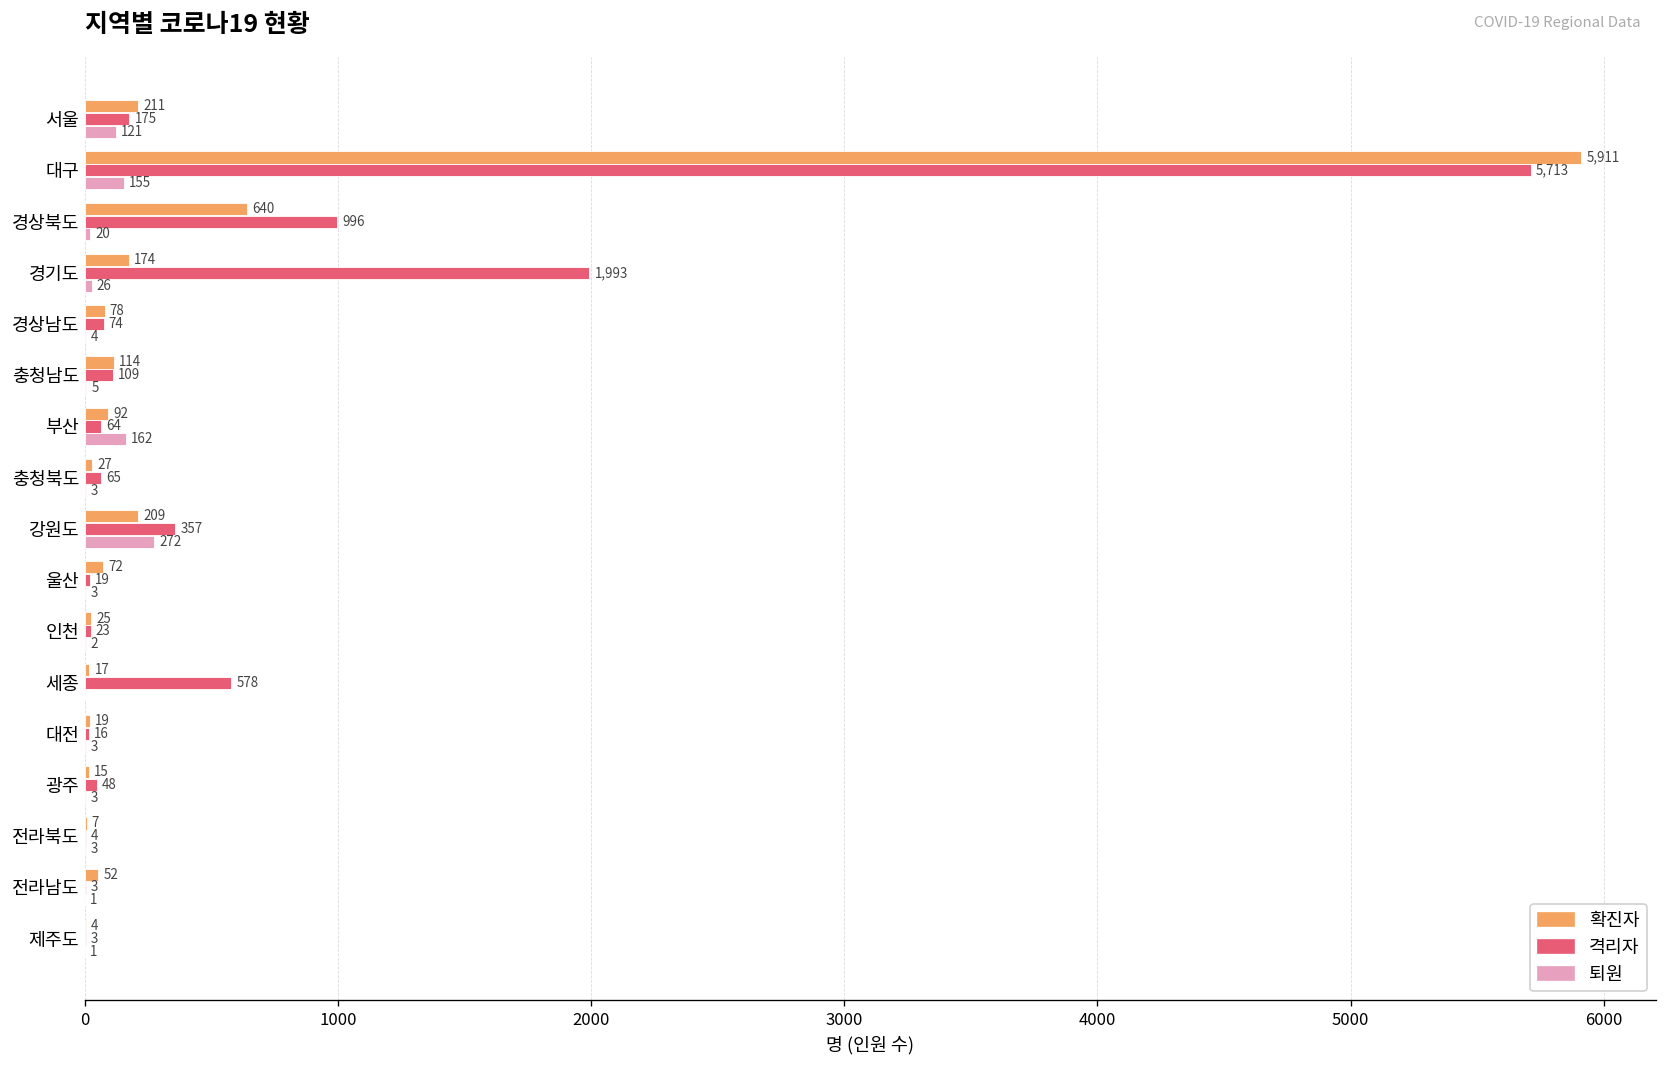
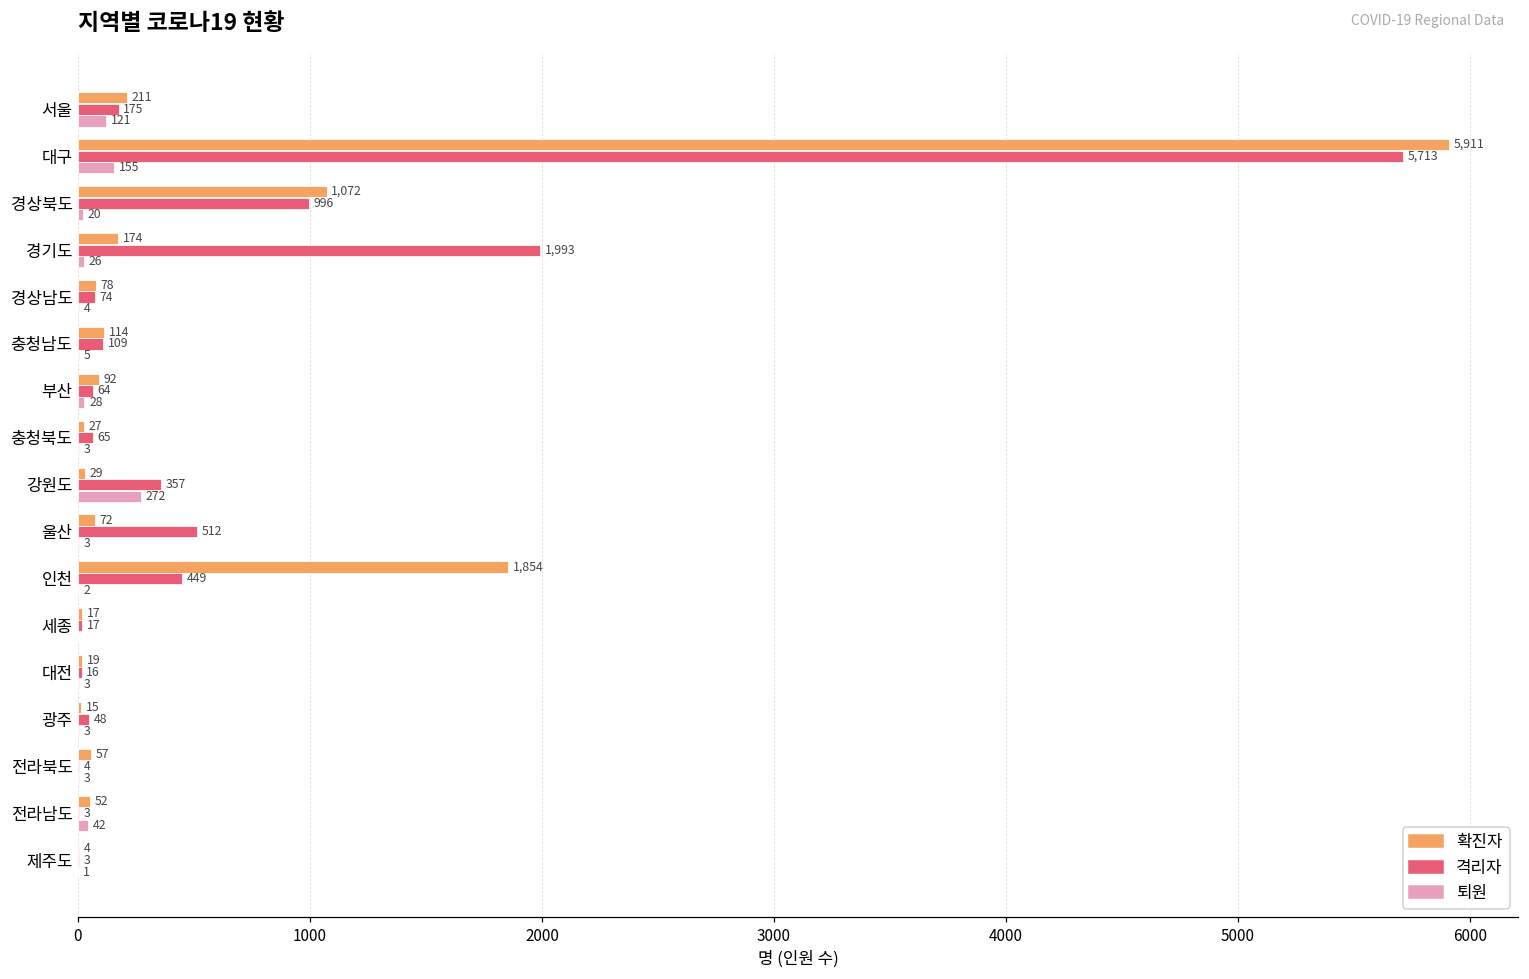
  {
    "확진자": {
      "서울": "211",
      "대구": "5,911",
-     "경상북도": "640",
+     "경상북도": "1,072",
      "경기도": "174",
      "경상남도": "78",
      "충청남도": "114",
      "부산": "92",
      "충청북도": "27",
-     "강원도": "209",
+     "강원도": "29",
      "울산": "72",
-     "인천": "25",
+     "인천": "1,854",
      "세종": "17",
      "대전": "19",
      "광주": "15",
-     "전라북도": "7",
+     "전라북도": "57",
      "전라남도": "52",
      "제주도": "4"
    },
    "격리자": {
      "서울": "175",
      "대구": "5,713",
      "경상북도": "996",
      "경기도": "1,993",
      "경상남도": "74",
      "충청남도": "109",
      "부산": "64",
      "충청북도": "65",
      "강원도": "357",
-     "울산": "19",
-     "인천": "23",
-     "세종": "578",
+     "울산": "512",
+     "인천": "449",
+     "세종": "17",
      "대전": "16",
      "광주": "48",
      "전라북도": "4",
      "전라남도": "3",
      "제주도": "3"
    },
    "퇴원": {
      "서울": "121",
      "대구": "155",
      "경상북도": "20",
      "경기도": "26",
      "경상남도": "4",
      "충청남도": "5",
-     "부산": "162",
+     "부산": "28",
      "충청북도": "3",
      "강원도": "272",
      "울산": "3",
      "인천": "2",
      "대전": "3",
      "광주": "3",
      "전라북도": "3",
-     "전라남도": "1",
+     "전라남도": "42",
      "제주도": "1"
    }
  }
